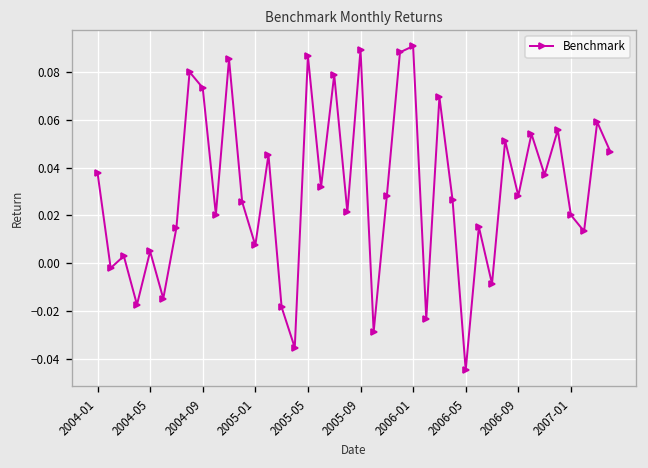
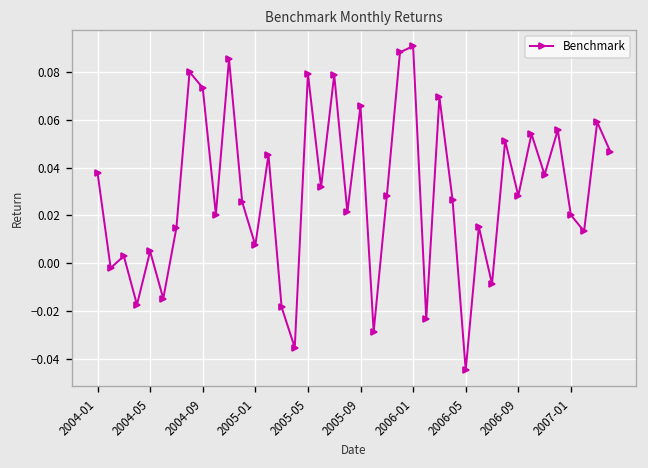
  {
    "2004-01": 0.038,
    "2004-05": 0.005,
    "2004-09": 0.073,
    "2005-01": 0.008,
-   "2005-05": 0.087,
-   "2005-09": 0.089,
+   "2005-05": 0.079,
+   "2005-09": 0.066,
    "2006-01": 0.091,
    "2006-05": -0.045,
    "2006-09": 0.028,
    "2007-01": 0.020
  }
